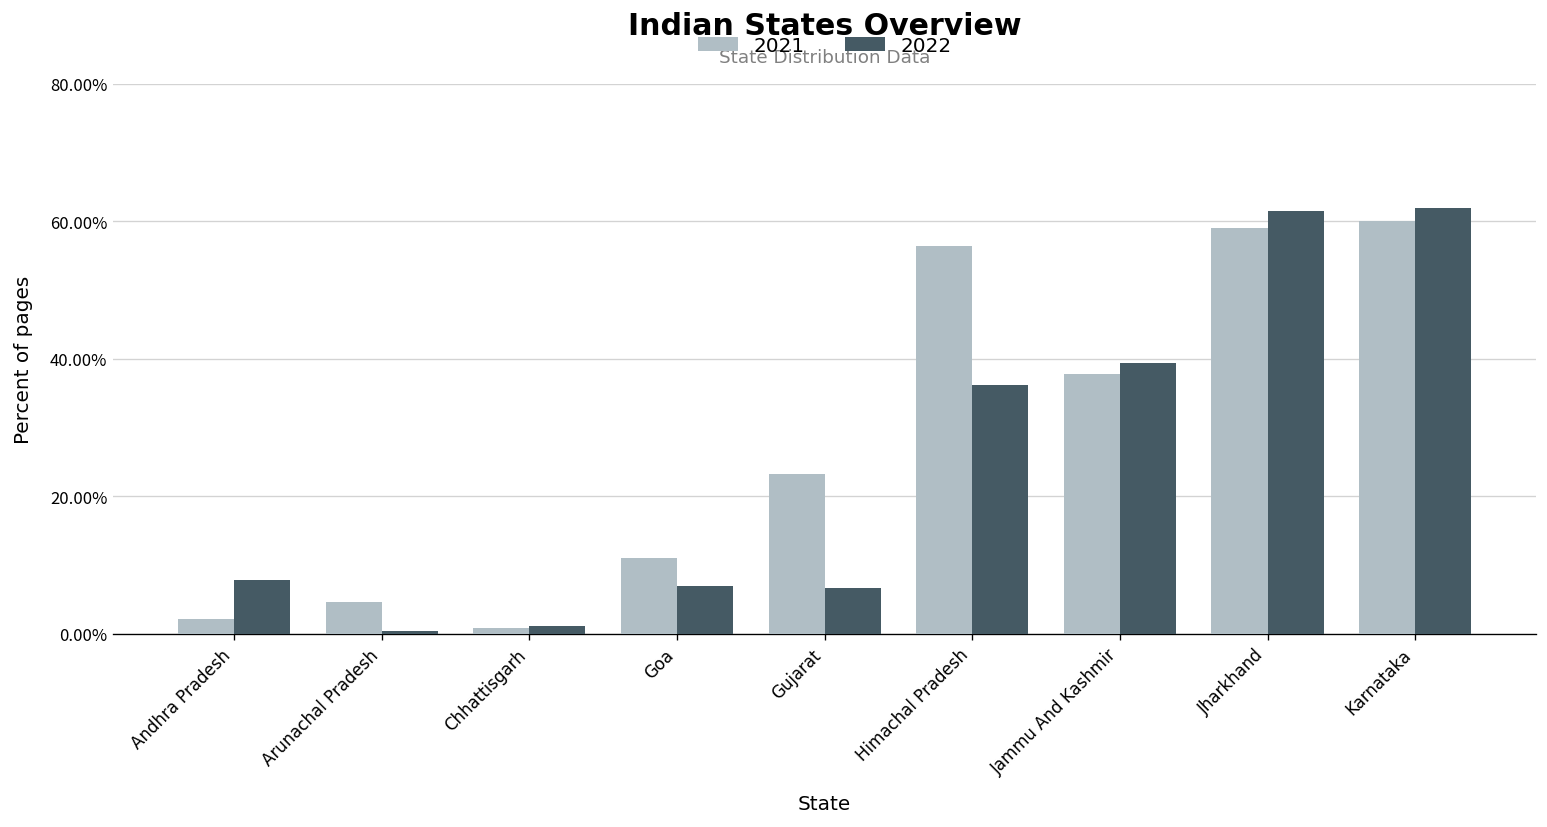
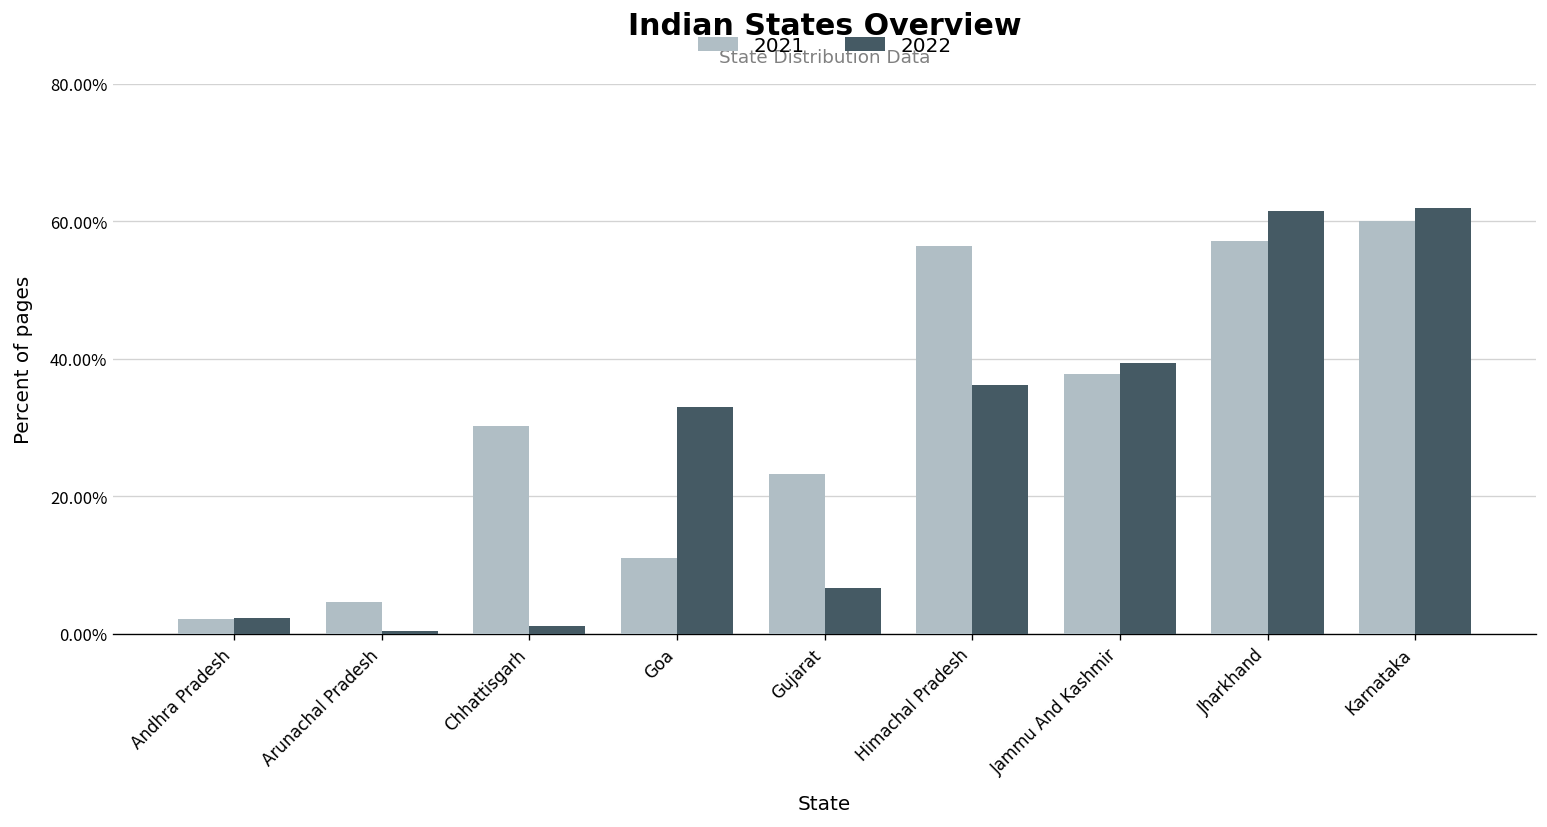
  {
    "2021": {
      "Andhra Pradesh": "2%",
      "Arunachal Pradesh": "5%",
-     "Chhattisgarh": "1%",
+     "Chhattisgarh": "30%",
      "Goa": "11%",
      "Gujarat": "23%",
      "Himachal Pradesh": "56%",
      "Jammu And Kashmir": "38%",
-     "Jharkhand": "59%",
+     "Jharkhand": "57%",
      "Karnataka": "60%"
    },
    "2022": {
-     "Andhra Pradesh": "8%",
+     "Andhra Pradesh": "2%",
      "Chhattisgarh": "1%",
-     "Goa": "7%",
+     "Goa": "33%",
      "Gujarat": "7%",
      "Himachal Pradesh": "36%",
      "Jammu And Kashmir": "39%",
      "Jharkhand": "62%",
      "Karnataka": "62%"
    }
  }
